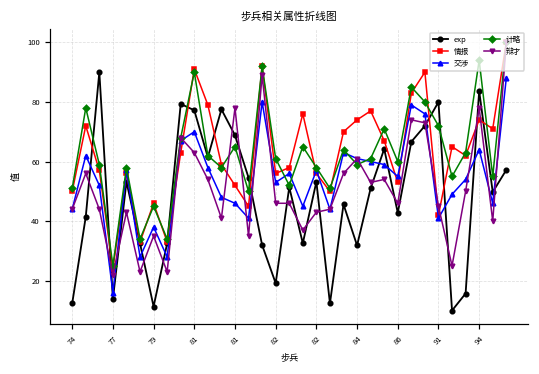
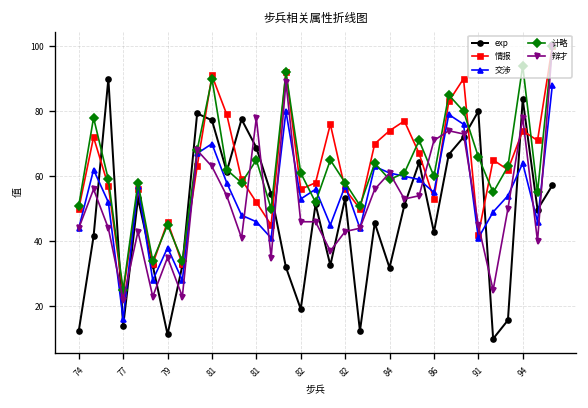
  {
    "exp": {
      "74": 12,
      "77": 14,
      "79": 11,
      "84": 32,
      "86": 43,
      "91": 80,
      "94": 84
    },
    "情报": {
      "74": 50,
      "77": 24,
      "79": 46,
      "84": 74,
      "86": 53,
      "91": 42,
      "94": 74
    },
    "交涉": {
      "77": 16,
      "79": 38,
      "86": 55,
      "91": 41,
      "94": 64
    },
    "计略": {
      "74": 51,
      "77": 25,
      "79": 45,
      "84": 59,
      "86": 60,
-     "91": 72
+     "91": 66
    },
    "辩才": {
      "77": 22,
      "79": 35,
-     "86": 46,
+     "86": 71,
      "91": 45,
      "94": 78
    }
  }
